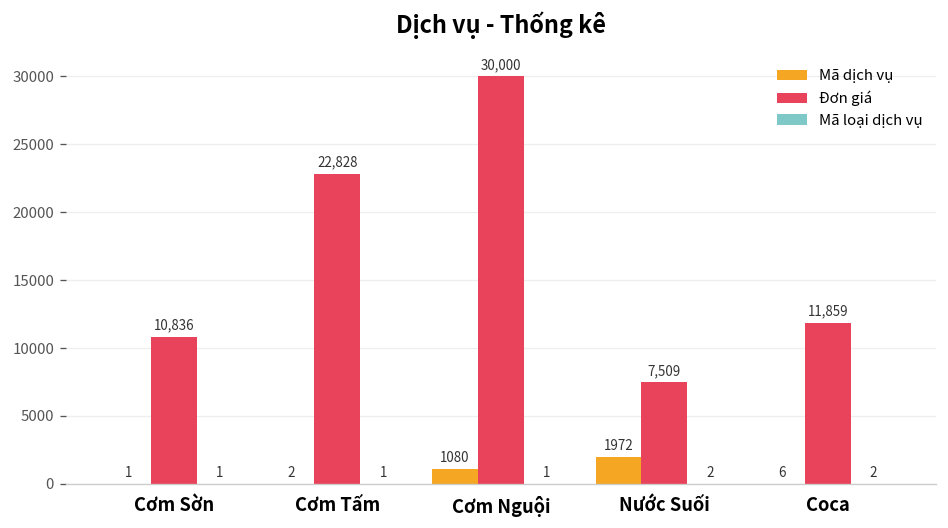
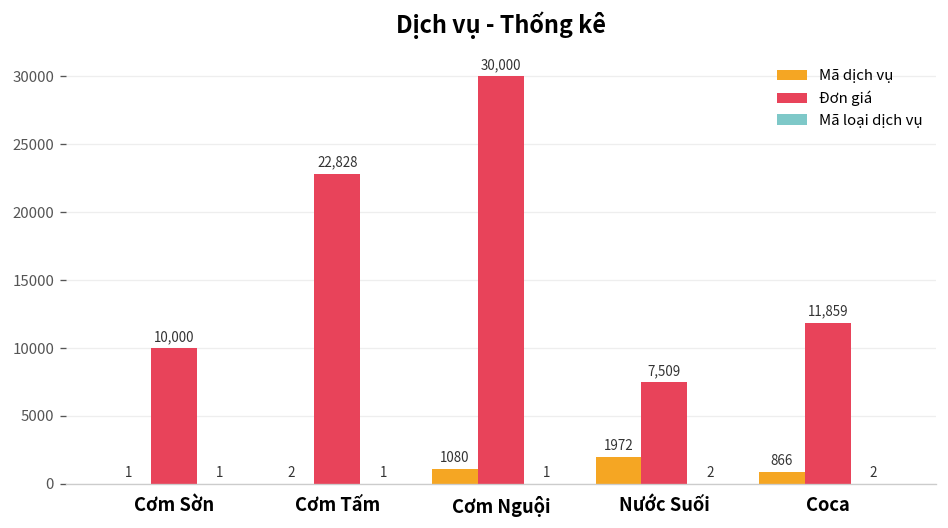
  {
    "Mã dịch vụ": {
      "Cơm Sờn": "1",
      "Cơm Tấm": "2",
      "Cơm Nguội": "1080",
      "Nước Suối": "1972",
-     "Coca": "6"
+     "Coca": "866"
    },
    "Đơn giá": {
-     "Cơm Sờn": "10,836",
+     "Cơm Sờn": "10,000",
      "Cơm Tấm": "22,828",
      "Cơm Nguội": "30,000",
      "Nước Suối": "7,509",
      "Coca": "11,859"
    },
    "Mã loại dịch vụ": {
      "Cơm Sờn": "1",
      "Cơm Tấm": "1",
      "Cơm Nguội": "1",
      "Nước Suối": "2",
      "Coca": "2"
    }
  }
